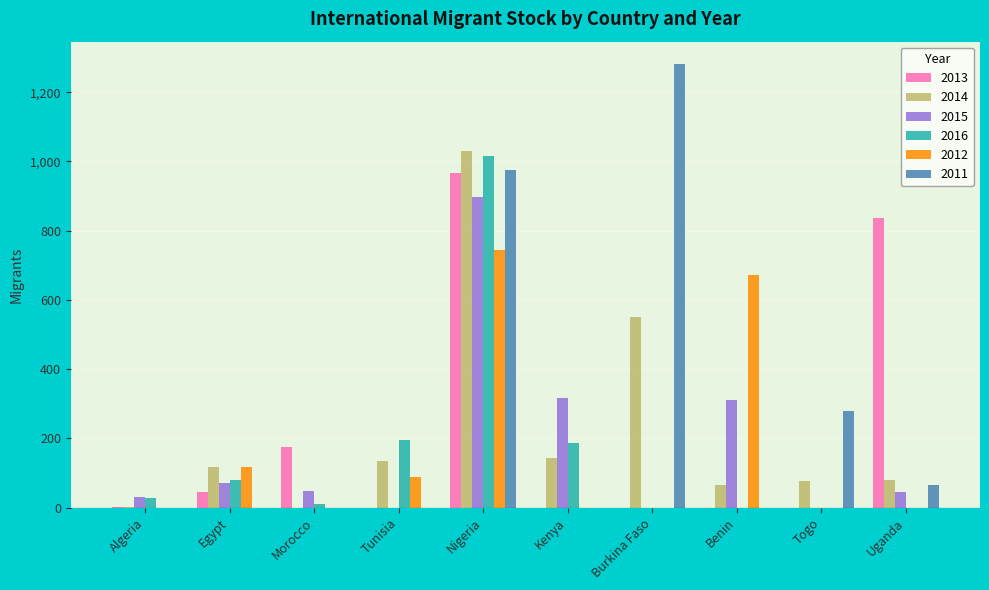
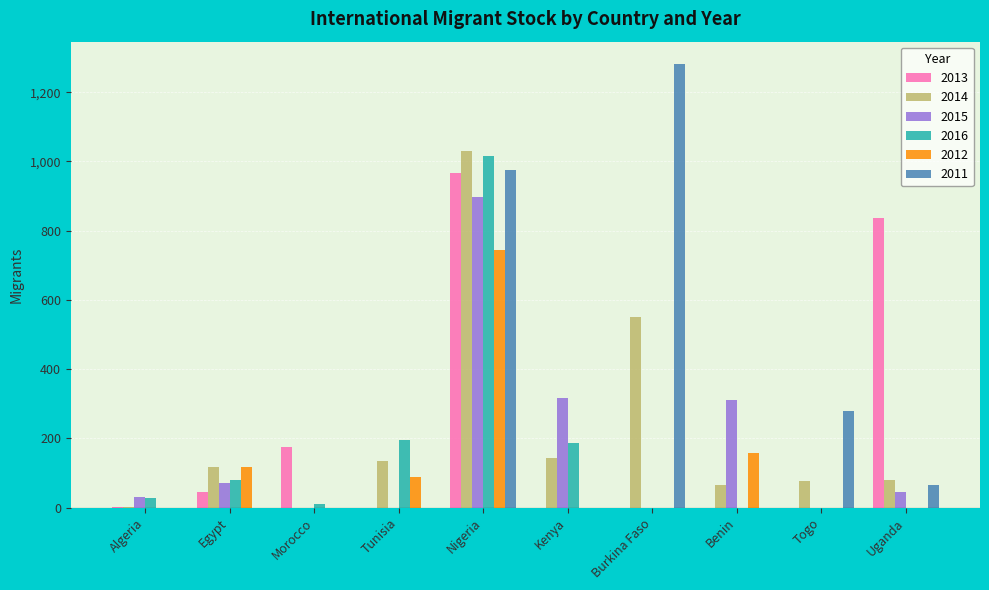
  {
    "2013": {
      "Egypt": "50",
      "Morocco": "170",
      "Tunisia": "0",
      "Nigeria": "970",
      "Kenya": "0",
      "Burkina Faso": "0",
      "Benin": "0",
      "Togo": "0",
      "Uganda": "840"
    },
    "2014": {
      "Egypt": "120",
      "Morocco": "0",
      "Tunisia": "130",
      "Nigeria": "1,030",
      "Kenya": "140",
      "Burkina Faso": "550",
      "Benin": "60",
      "Togo": "80",
      "Uganda": "80"
    },
    "2015": {
      "Algeria": "30",
      "Egypt": "70",
-     "Morocco": "50",
+     "Morocco": "0",
      "Tunisia": "0",
      "Nigeria": "900",
      "Kenya": "320",
      "Burkina Faso": "0",
      "Benin": "310",
      "Togo": "0",
      "Uganda": "50"
    },
    "2016": {
      "Algeria": "30",
      "Egypt": "80",
      "Morocco": "10",
      "Tunisia": "200",
      "Nigeria": "1,020",
      "Kenya": "190",
      "Burkina Faso": "0",
      "Benin": "0",
      "Togo": "0",
      "Uganda": "0"
    },
    "2012": {
      "Algeria": "0",
      "Egypt": "120",
      "Morocco": "0",
      "Tunisia": "90",
      "Nigeria": "740",
      "Kenya": "0",
      "Burkina Faso": "0",
-     "Benin": "670",
+     "Benin": "160",
      "Togo": "0",
      "Uganda": "0"
    },
    "2011": {
      "Algeria": "0",
      "Egypt": "0",
      "Morocco": "0",
      "Tunisia": "0",
      "Nigeria": "980",
      "Kenya": "0",
      "Burkina Faso": "1,280",
      "Benin": "0",
      "Togo": "280",
      "Uganda": "60"
    }
  }
